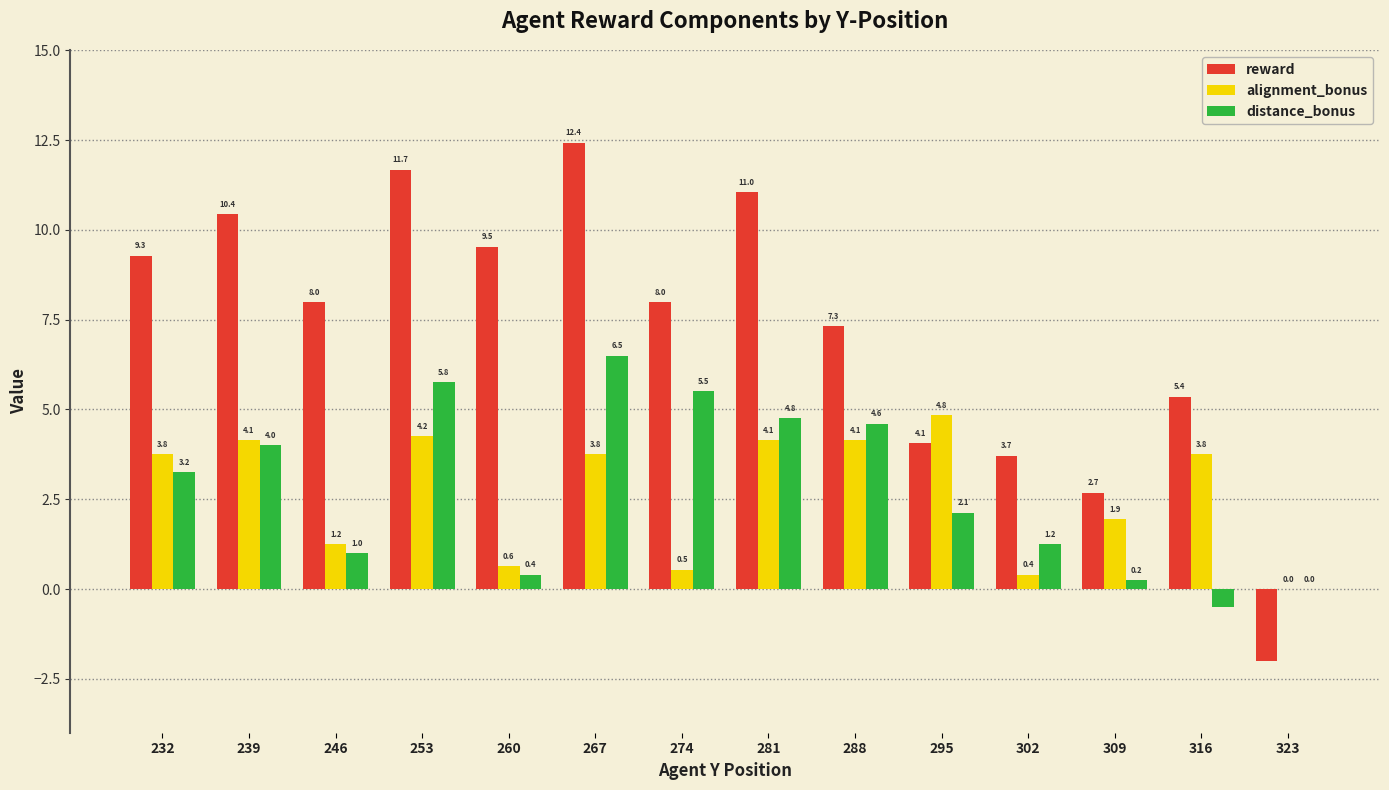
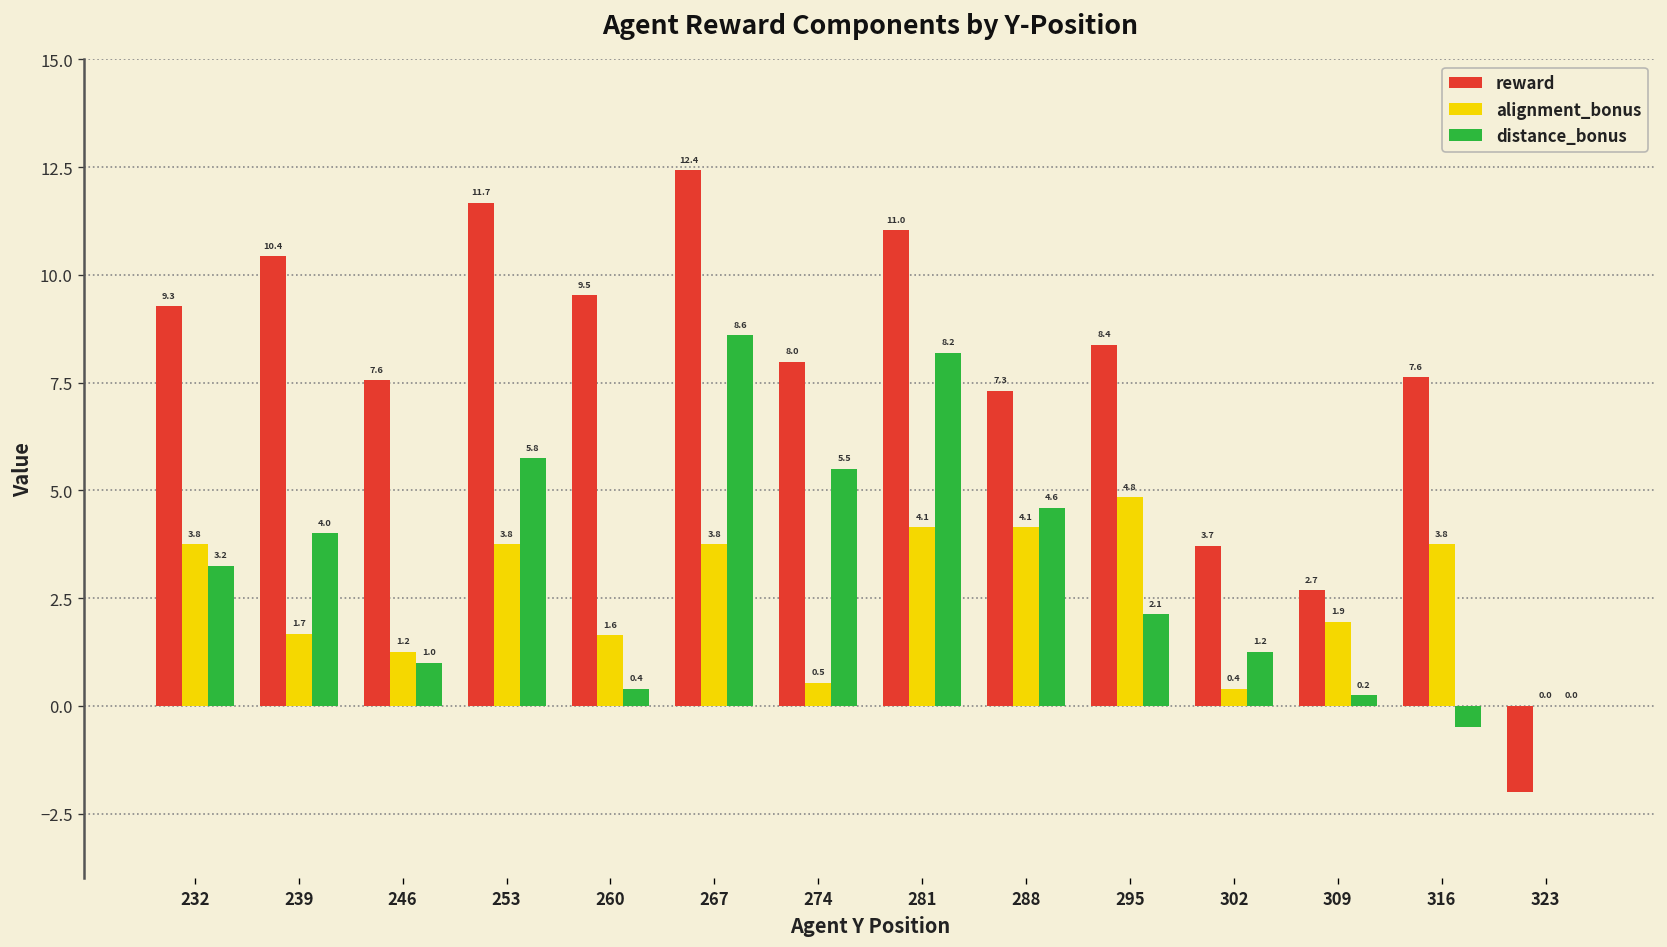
  {
    "reward": {
      "232": 9.3,
      "239": 10.4,
-     "246": 8.0,
+     "246": 7.6,
      "253": 11.7,
      "260": 9.5,
      "267": 12.4,
      "274": 8.0,
      "281": 11.0,
      "288": 7.3,
-     "295": 4.1,
+     "295": 8.4,
      "302": 3.7,
      "309": 2.7,
-     "316": 5.4
+     "316": 7.6
    },
    "alignment_bonus": {
      "232": 3.8,
-     "239": 4.1,
+     "239": 1.7,
      "246": 1.2,
-     "253": 4.2,
-     "260": 0.6,
+     "253": 3.8,
+     "260": 1.6,
      "267": 3.8,
      "274": 0.5,
      "281": 4.1,
      "288": 4.1,
      "295": 4.8,
      "302": 0.4,
      "309": 1.9,
      "316": 3.8,
      "323": 0.0
    },
    "distance_bonus": {
      "232": 3.2,
      "239": 4.0,
      "246": 1.0,
      "253": 5.8,
      "260": 0.4,
-     "267": 6.5,
+     "267": 8.6,
      "274": 5.5,
-     "281": 4.8,
+     "281": 8.2,
      "288": 4.6,
      "295": 2.1,
      "302": 1.2,
      "309": 0.2,
      "323": 0.0
    }
  }
